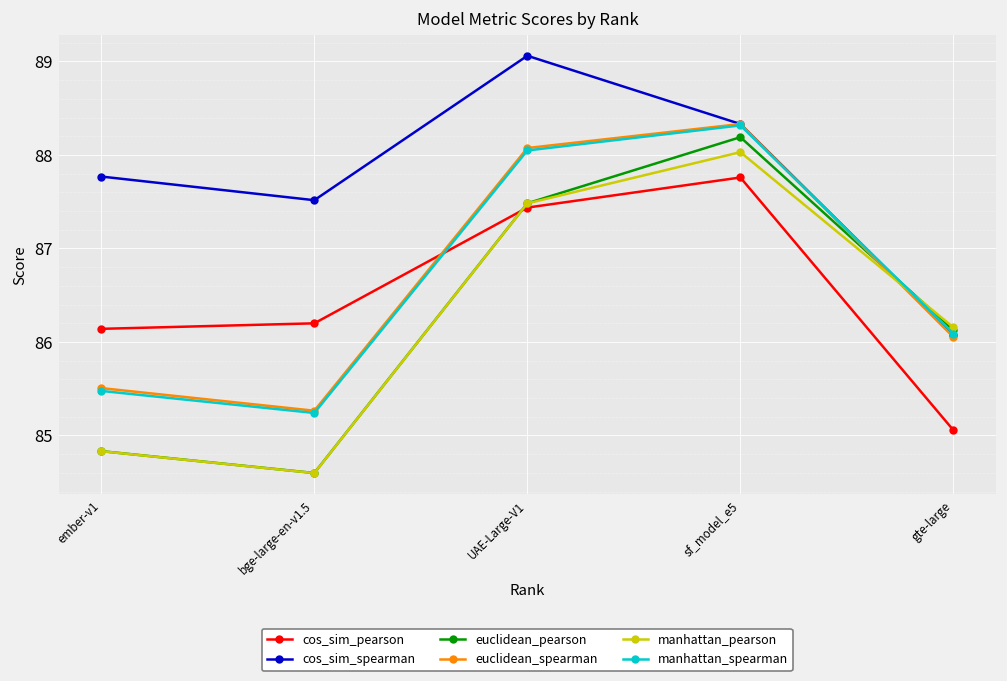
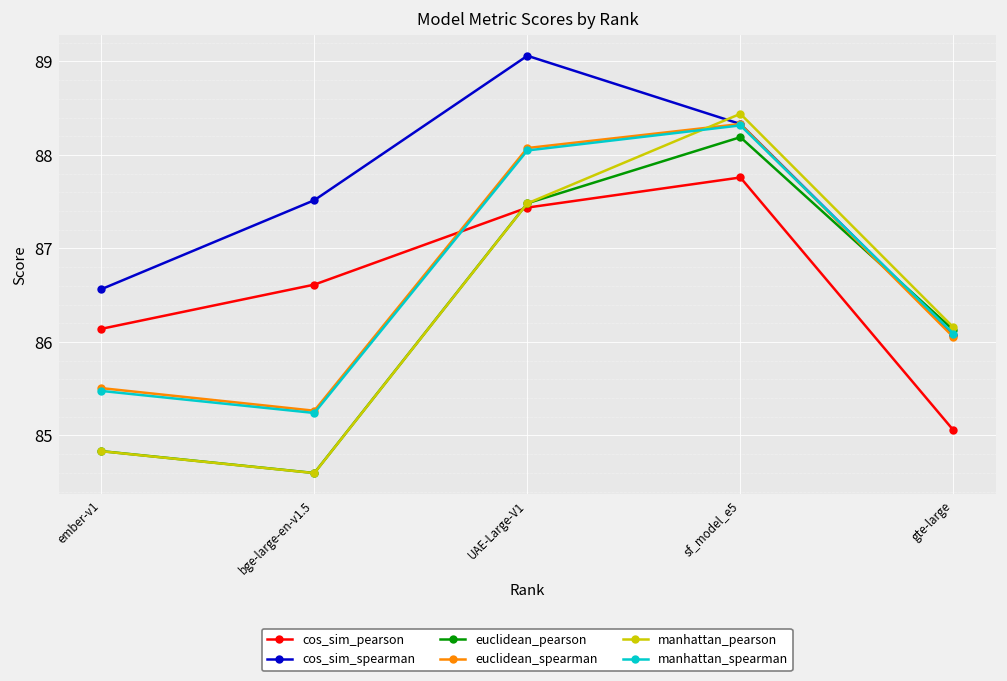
  {
    "cos_sim_pearson": {
      "ember-v1": 86.1,
-     "bge-large-en-v1.5": 86.2,
+     "bge-large-en-v1.5": 86.6,
      "UAE-Large-V1": 87.4,
      "sf_model_e5": 87.8,
      "gte-large": 85.1
    },
    "cos_sim_spearman": {
-     "ember-v1": 87.8,
+     "ember-v1": 86.6,
      "bge-large-en-v1.5": 87.5,
      "UAE-Large-V1": 89.1
    },
    "euclidean_pearson": {
      "sf_model_e5": 88.2
    },
    "manhattan_pearson": {
-     "sf_model_e5": 88.0
+     "sf_model_e5": 88.4
    }
  }
